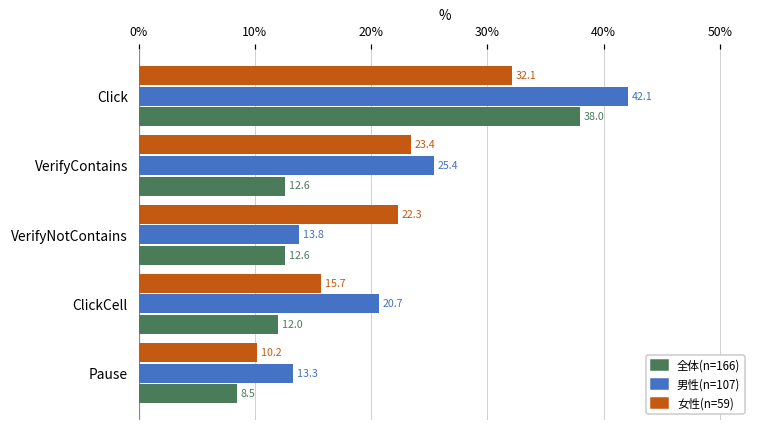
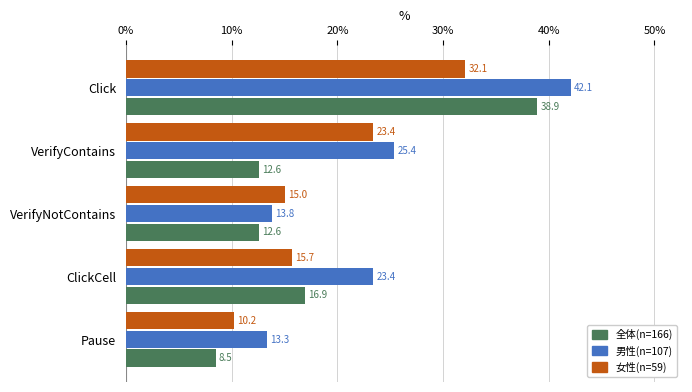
  {
    "全体(n=166)": {
-     "Click": 38.0,
+     "Click": 38.9,
      "VerifyContains": 12.6,
      "VerifyNotContains": 12.6,
-     "ClickCell": 12.0,
+     "ClickCell": 16.9,
      "Pause": 8.5
    },
    "男性(n=107)": {
      "Click": 42.1,
      "VerifyContains": 25.4,
      "VerifyNotContains": 13.8,
-     "ClickCell": 20.7,
+     "ClickCell": 23.4,
      "Pause": 13.3
    },
    "女性(n=59)": {
      "Click": 32.1,
      "VerifyContains": 23.4,
-     "VerifyNotContains": 22.3,
+     "VerifyNotContains": 15.0,
      "ClickCell": 15.7,
      "Pause": 10.2
    }
  }
